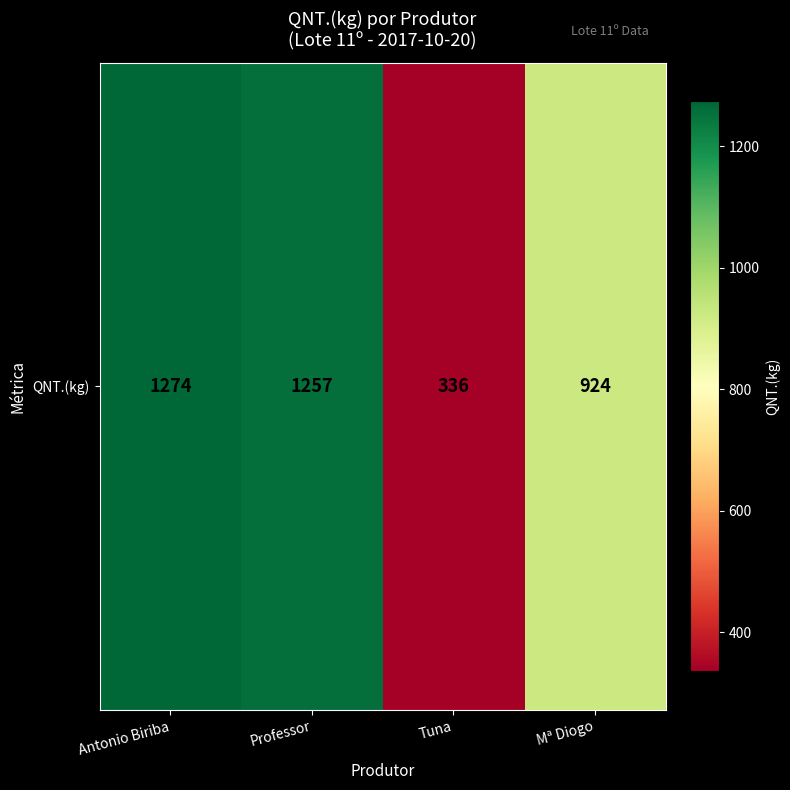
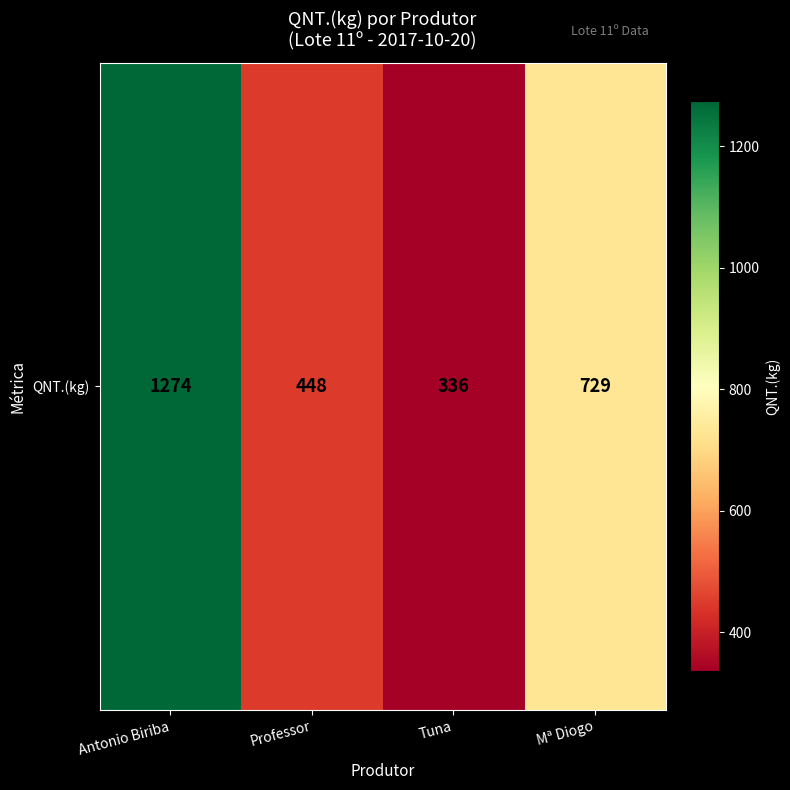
  {
    "QNT.(kg)": {
      "Antonio Biriba": 1274,
-     "Professor": 1257,
+     "Professor": 448,
      "Tuna": 336,
-     "Mª Diogo": 924
+     "Mª Diogo": 729
    }
  }
